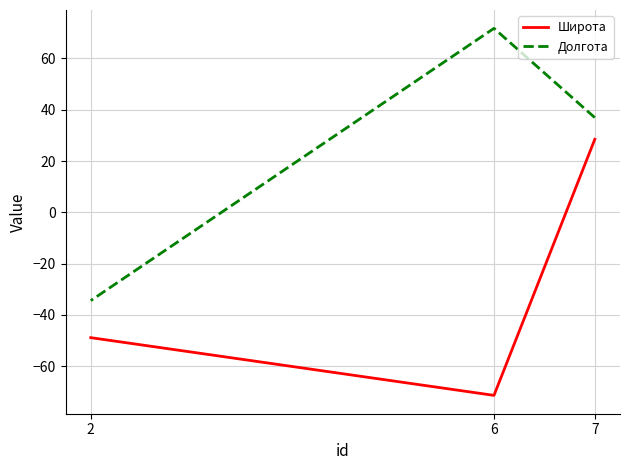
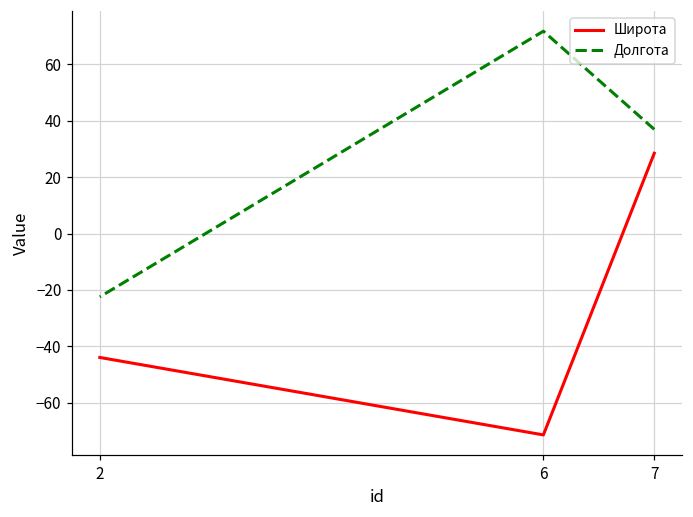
  {
    "Широта": {
-     "2": -49,
+     "2": -44,
      "6": -71,
      "7": 28
    },
    "Долгота": {
-     "2": -34,
+     "2": -22,
      "6": 72,
      "7": 37
    }
  }
